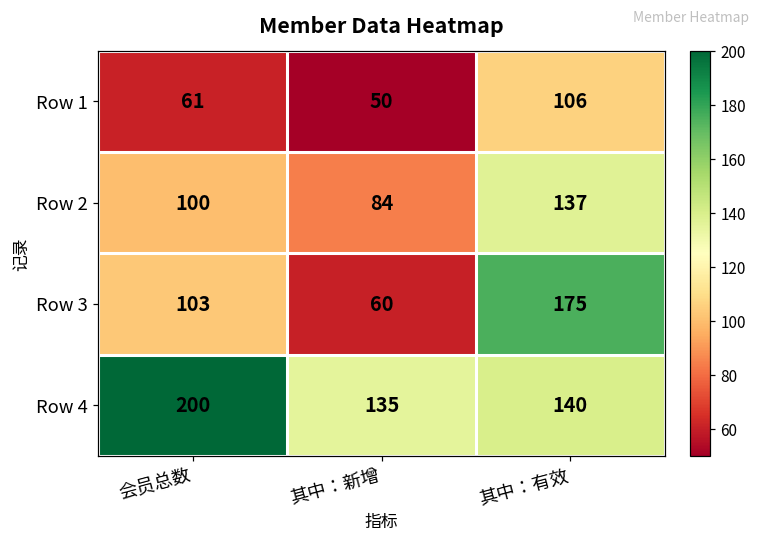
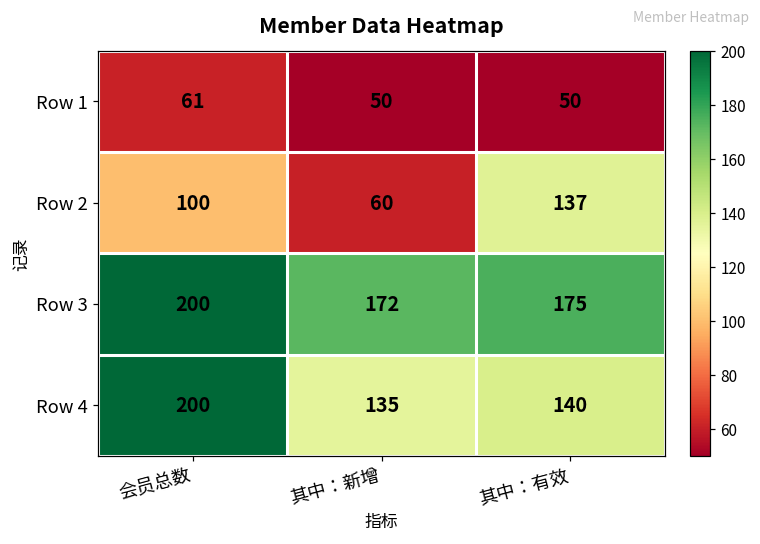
  {
    "Row 1": {
      "会员总数": 61,
      "其中：新增": 50,
-     "其中：有效": 106
+     "其中：有效": 50
    },
    "Row 2": {
      "会员总数": 100,
-     "其中：新增": 84,
+     "其中：新增": 60,
      "其中：有效": 137
    },
    "Row 3": {
-     "会员总数": 103,
-     "其中：新增": 60,
+     "会员总数": 200,
+     "其中：新增": 172,
      "其中：有效": 175
    },
    "Row 4": {
      "会员总数": 200,
      "其中：新增": 135,
      "其中：有效": 140
    }
  }
